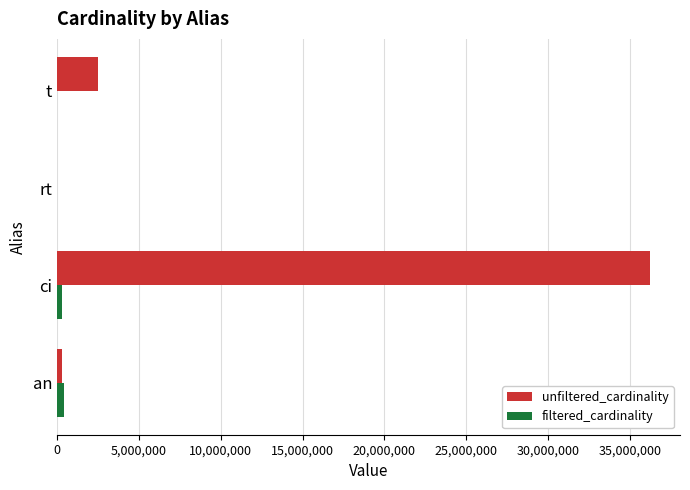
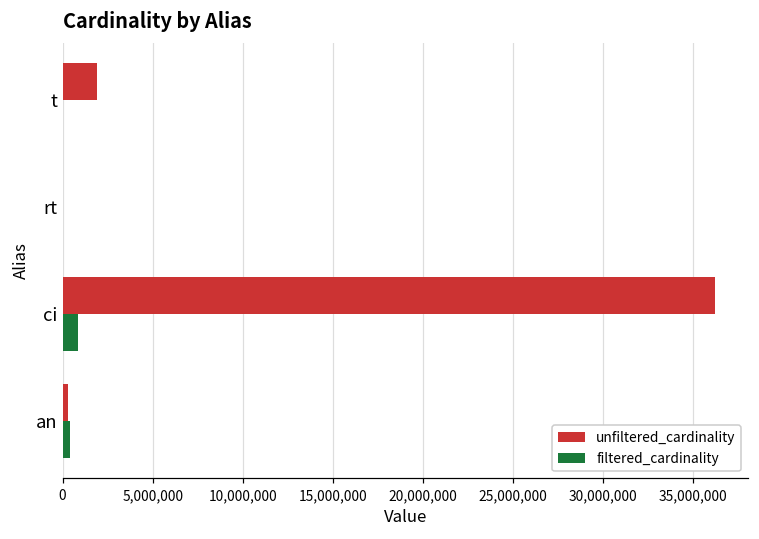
  {
    "unfiltered_cardinality": {
-     "t": "2,500,000",
+     "t": "1,900,000",
      "ci": "36,200,000",
      "an": "300,000"
    },
    "filtered_cardinality": {
-     "ci": "300,000",
+     "ci": "800,000",
      "an": "400,000"
    }
  }
